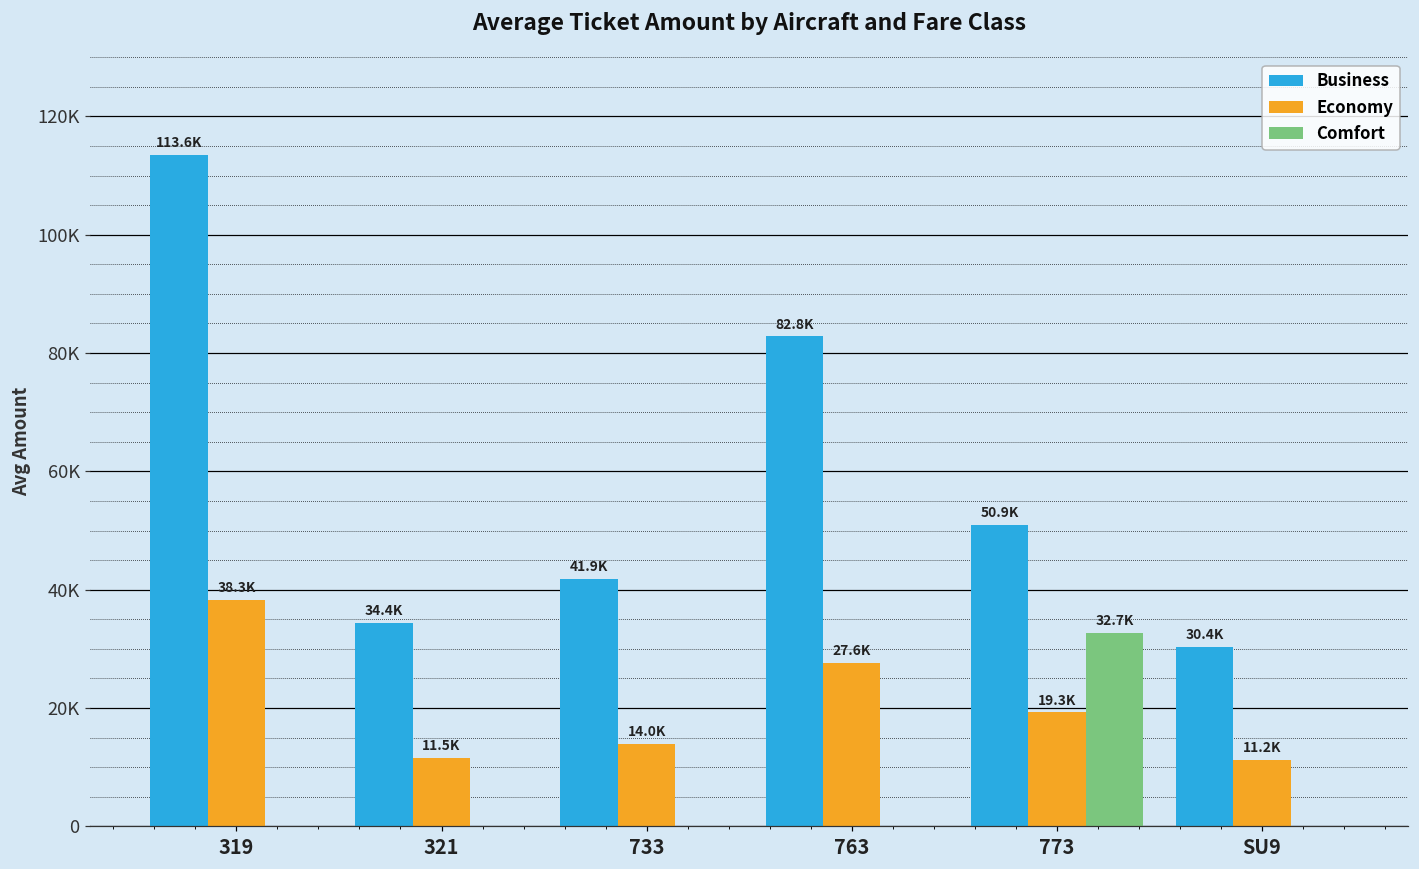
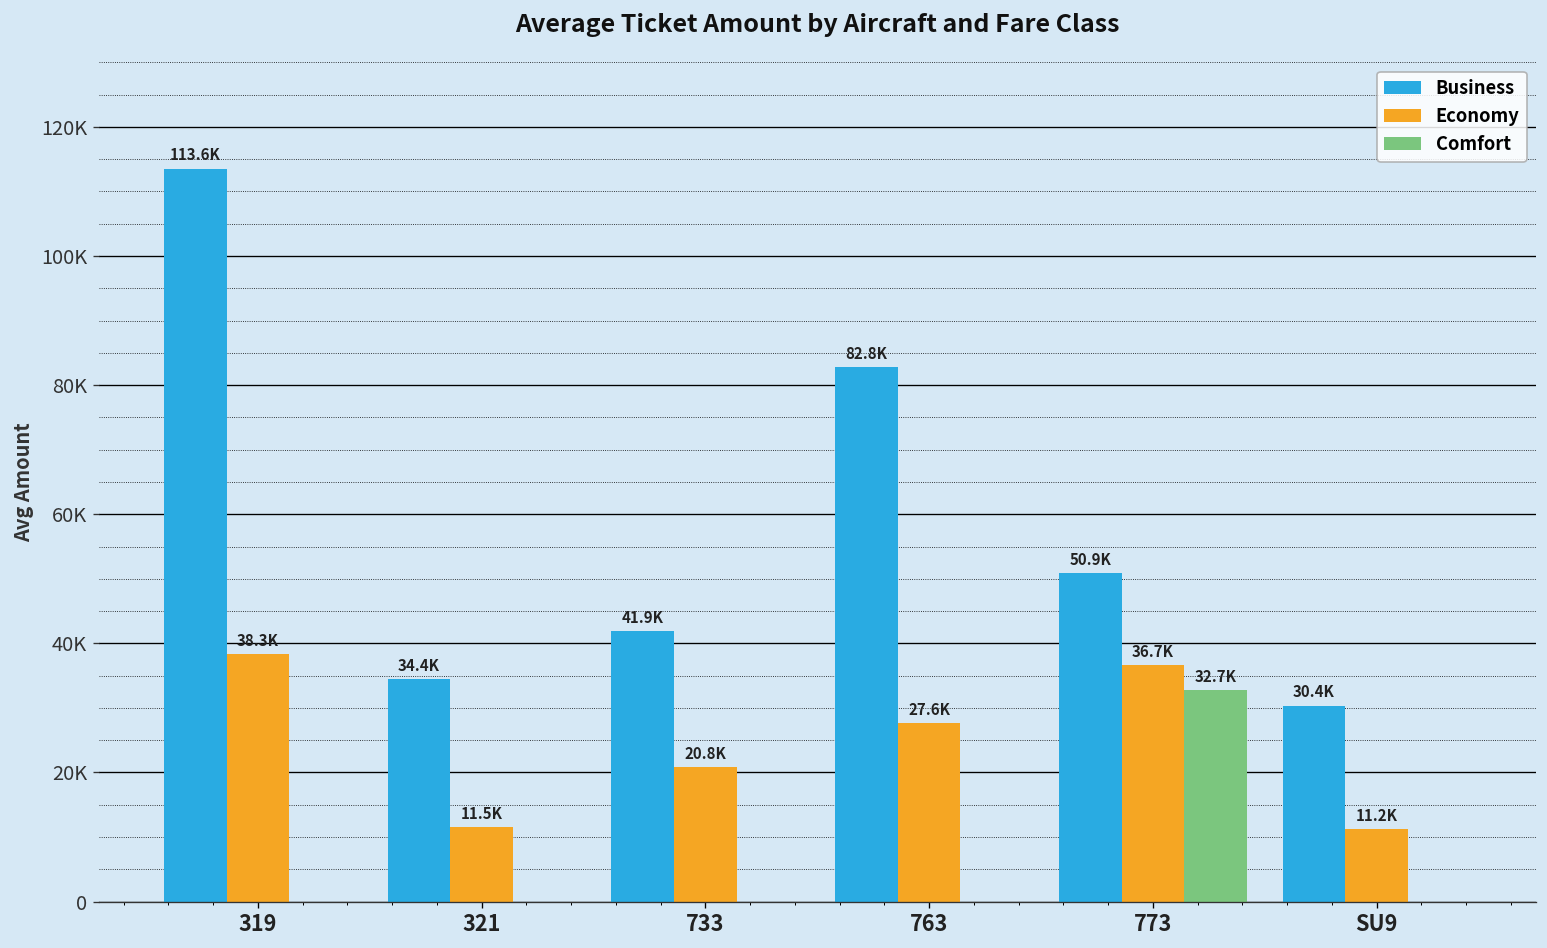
  {
    "Business": {
      "319": "113.6K",
      "321": "34.4K",
      "733": "41.9K",
      "763": "82.8K",
      "773": "50.9K",
      "SU9": "30.4K"
    },
    "Economy": {
      "319": "38.3K",
      "321": "11.5K",
-     "733": "14.0K",
+     "733": "20.8K",
      "763": "27.6K",
-     "773": "19.3K",
+     "773": "36.7K",
      "SU9": "11.2K"
    },
    "Comfort": {
      "773": "32.7K"
    }
  }
